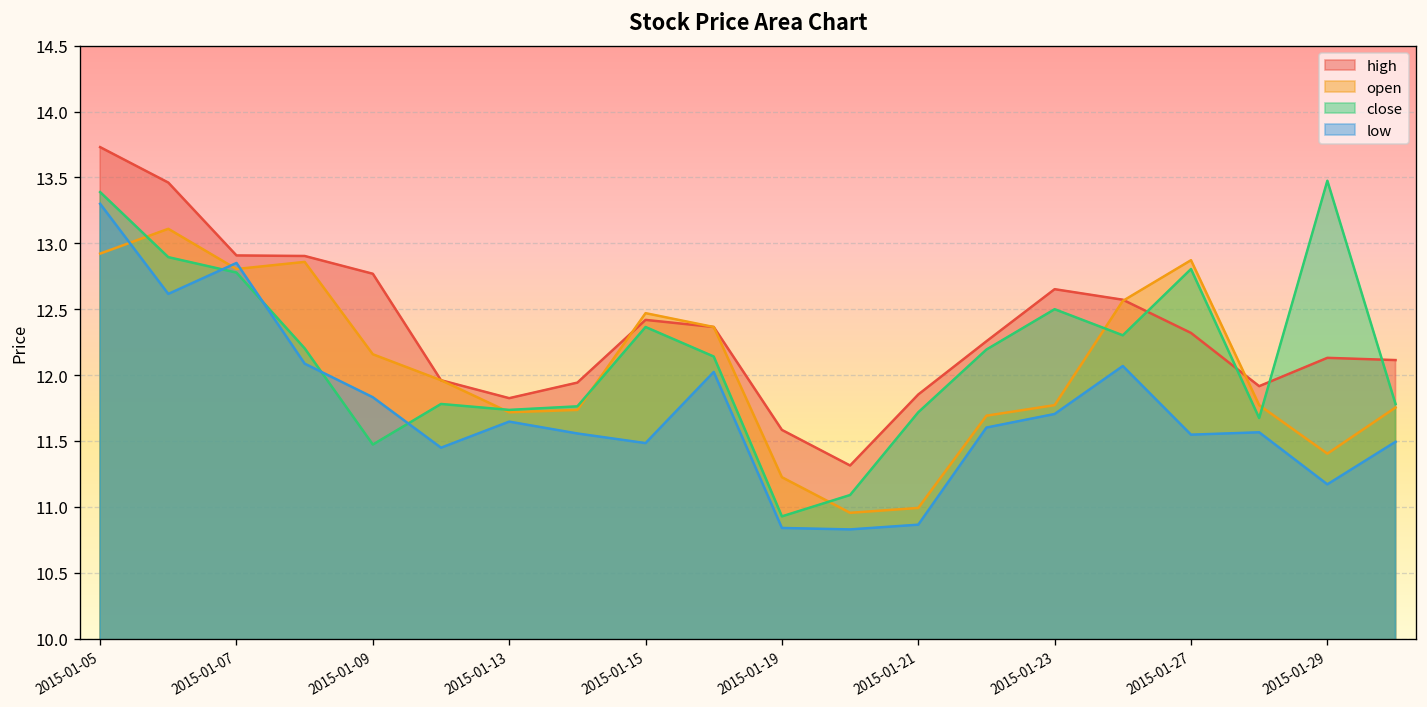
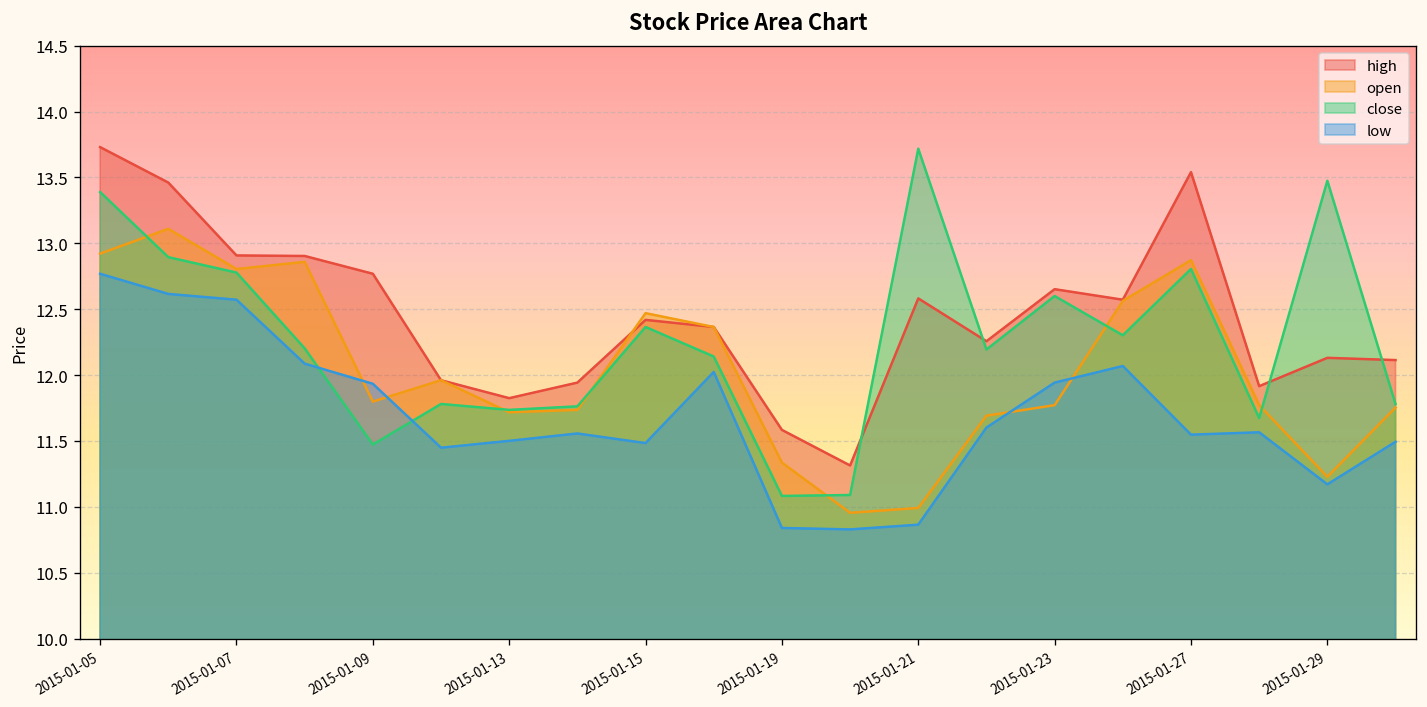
  {
    "high": {
      "2015-01-05": 13.73,
      "2015-01-07": 12.91,
      "2015-01-09": 12.77,
      "2015-01-13": 11.83,
      "2015-01-15": 12.42,
      "2015-01-19": 11.58,
-     "2015-01-21": 11.85,
+     "2015-01-21": 12.58,
      "2015-01-23": 12.65,
-     "2015-01-27": 12.32,
+     "2015-01-27": 13.54,
      "2015-01-29": 12.13
    },
    "open": {
      "2015-01-05": 12.92,
      "2015-01-07": 12.81,
-     "2015-01-09": 12.16,
+     "2015-01-09": 11.80,
      "2015-01-15": 12.47,
-     "2015-01-19": 11.23,
+     "2015-01-19": 11.34,
      "2015-01-21": 10.99,
      "2015-01-23": 11.77,
      "2015-01-27": 12.87,
-     "2015-01-29": 11.40
+     "2015-01-29": 11.23
    },
    "close": {
      "2015-01-05": 13.39,
      "2015-01-07": 12.78,
      "2015-01-09": 11.47,
      "2015-01-15": 12.37,
-     "2015-01-19": 10.93,
-     "2015-01-21": 11.72,
-     "2015-01-23": 12.5,
+     "2015-01-19": 11.08,
+     "2015-01-21": 13.72,
+     "2015-01-23": 12.6,
      "2015-01-27": 12.81,
      "2015-01-29": 13.48
    },
    "low": {
-     "2015-01-05": 13.30,
-     "2015-01-07": 12.85,
-     "2015-01-09": 11.83,
-     "2015-01-13": 11.65,
+     "2015-01-05": 12.77,
+     "2015-01-07": 12.57,
+     "2015-01-09": 11.93,
+     "2015-01-13": 11.50,
      "2015-01-15": 11.48,
      "2015-01-19": 10.84,
      "2015-01-21": 10.87,
-     "2015-01-23": 11.71,
+     "2015-01-23": 11.94,
      "2015-01-27": 11.55,
      "2015-01-29": 11.17
    }
  }
